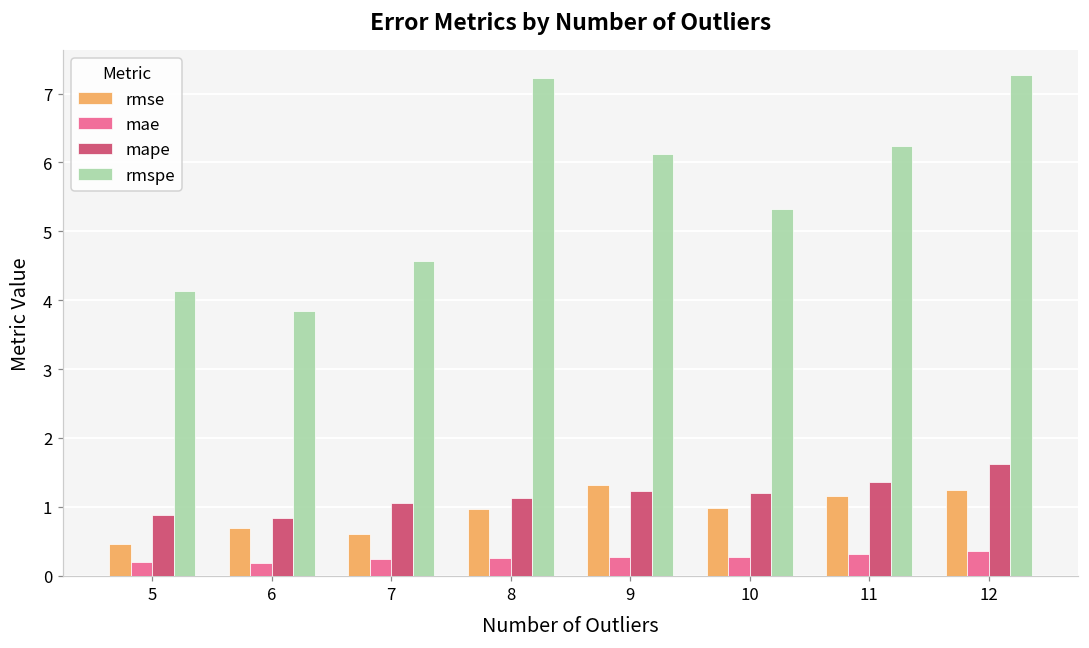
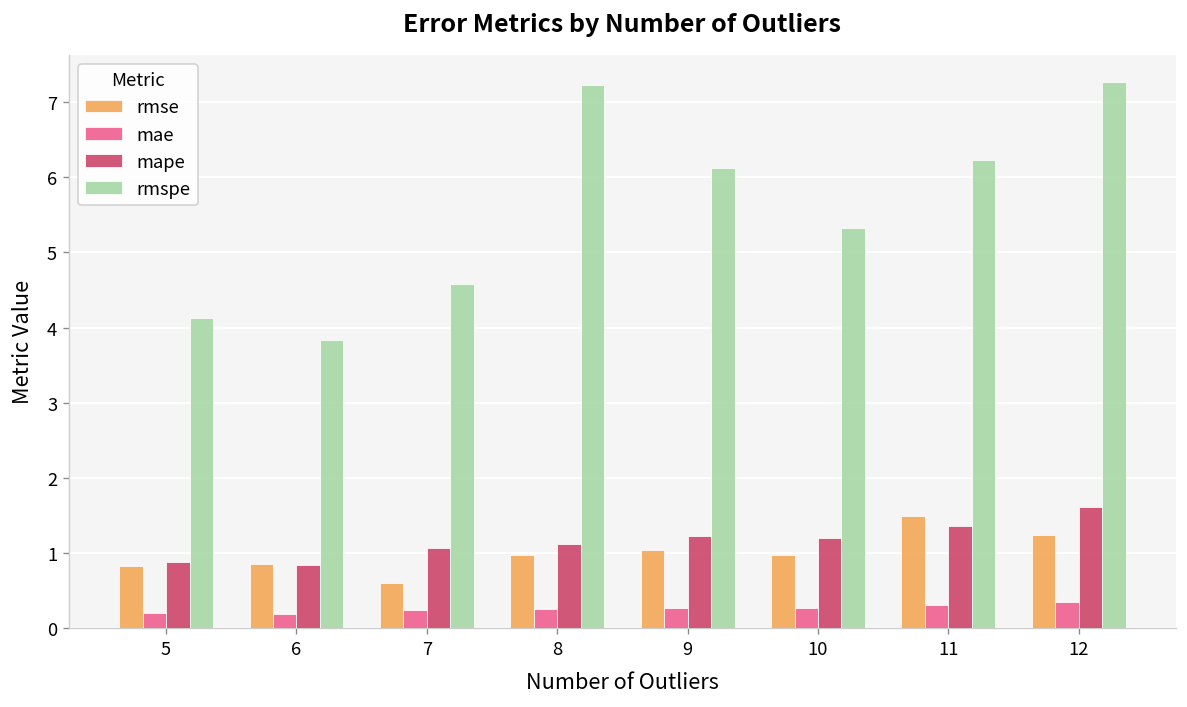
  {
    "rmse": {
-     "5": 0.5,
-     "6": 0.7,
+     "5": 0.8,
+     "6": 0.9,
      "7": 0.6,
      "8": 1.0,
-     "9": 1.3,
+     "9": 1.0,
      "10": 1.0,
-     "11": 1.2,
+     "11": 1.5,
      "12": 1.2
    },
    "rmspe": {
      "5": 4.1,
      "6": 3.8,
      "7": 4.6,
      "8": 7.2,
      "9": 6.1,
      "10": 5.3,
      "11": 6.2,
      "12": 7.3
    }
  }
